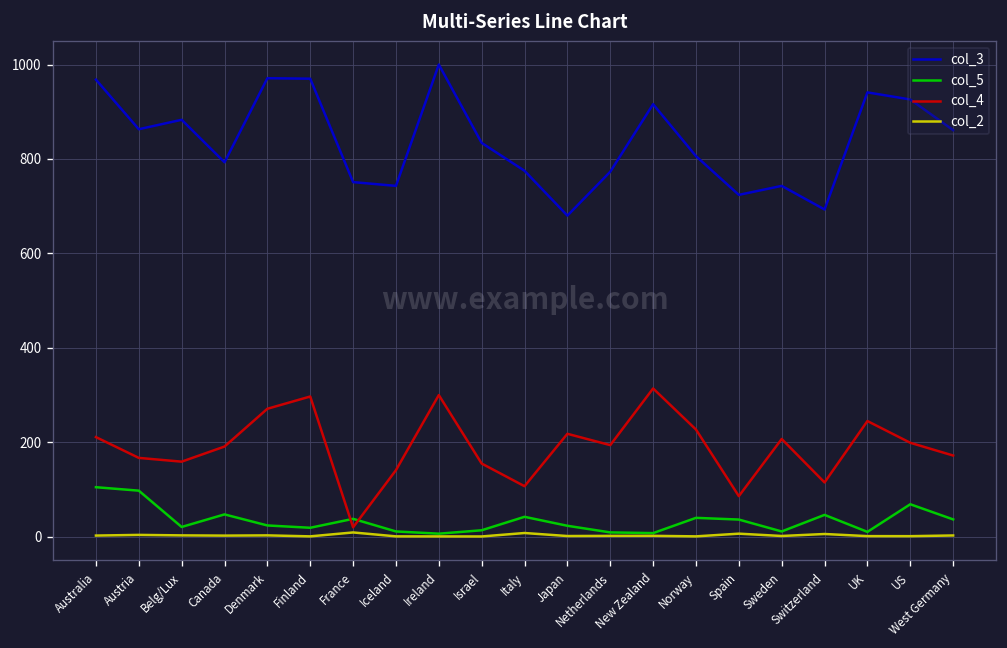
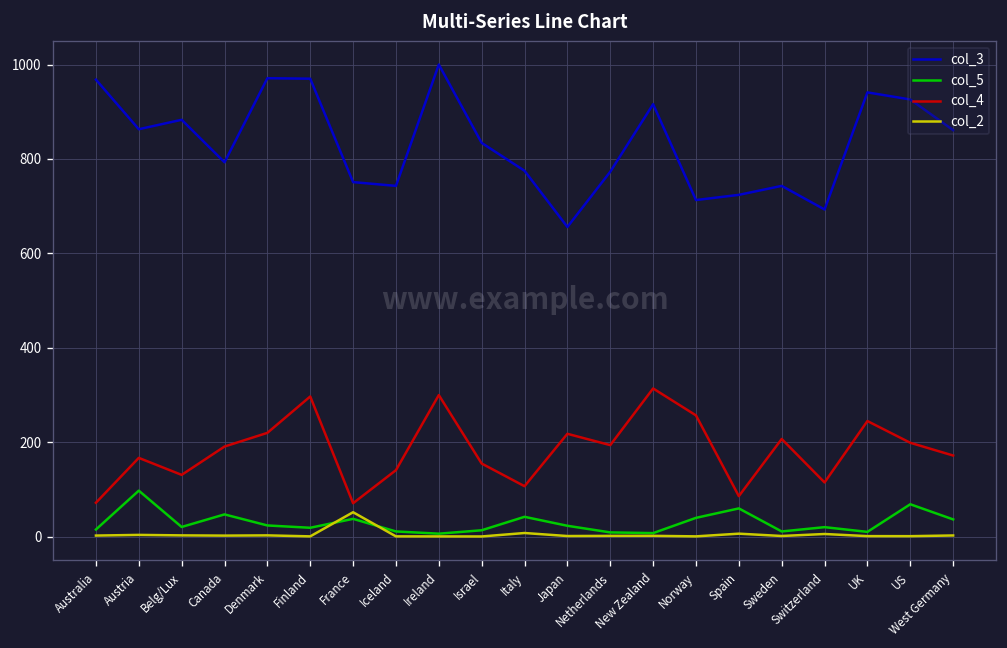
  {
    "col_3": {
      "Australia": 970,
      "Austria": 860,
      "Belg/Lux": 880,
      "Canada": 790,
      "Denmark": 970,
      "Finland": 970,
      "France": 750,
      "Iceland": 740,
      "Ireland": 1000,
      "Israel": 830,
      "Italy": 780,
-     "Japan": 680,
+     "Japan": 660,
      "Netherlands": 770,
      "New Zealand": 920,
-     "Norway": 810,
+     "Norway": 710,
      "Spain": 720,
      "Sweden": 740,
      "Switzerland": 690,
      "UK": 940,
      "West Germany": 860
    },
    "col_5": {
-     "Australia": 100,
+     "Australia": 20,
      "Austria": 100,
      "Belg/Lux": 20,
      "Canada": 50,
      "Denmark": 20,
      "Finland": 20,
      "France": 40,
      "Iceland": 10,
      "Israel": 10,
      "Italy": 40,
      "Japan": 20,
      "Netherlands": 10,
      "Norway": 40,
-     "Spain": 40,
+     "Spain": 60,
      "Sweden": 10,
-     "Switzerland": 50,
+     "Switzerland": 20,
      "UK": 10,
      "US": 70,
      "West Germany": 40
    },
    "col_4": {
-     "Australia": 210,
+     "Australia": 70,
      "Austria": 170,
-     "Belg/Lux": 160,
+     "Belg/Lux": 130,
      "Canada": 190,
-     "Denmark": 270,
+     "Denmark": 220,
      "Finland": 300,
-     "France": 20,
+     "France": 70,
      "Iceland": 140,
      "Ireland": 300,
      "Israel": 160,
      "Italy": 110,
      "Japan": 220,
      "Netherlands": 190,
      "New Zealand": 310,
-     "Norway": 230,
+     "Norway": 260,
      "Spain": 90,
      "Sweden": 210,
      "Switzerland": 120,
      "UK": 250,
      "US": 200,
      "West Germany": 170
    },
    "col_2": {
      "Australia": 0,
      "Austria": 0,
      "Belg/Lux": 0,
      "Canada": 0,
      "Denmark": 0,
      "Finland": 0,
-     "France": 10,
+     "France": 50,
      "Iceland": 0,
      "Israel": 0,
      "Italy": 10,
      "Japan": 0,
      "Netherlands": 0,
      "Norway": 0,
      "Spain": 10,
      "Sweden": 0,
      "Switzerland": 10,
      "UK": 0,
      "US": 0,
      "West Germany": 0
    }
  }
